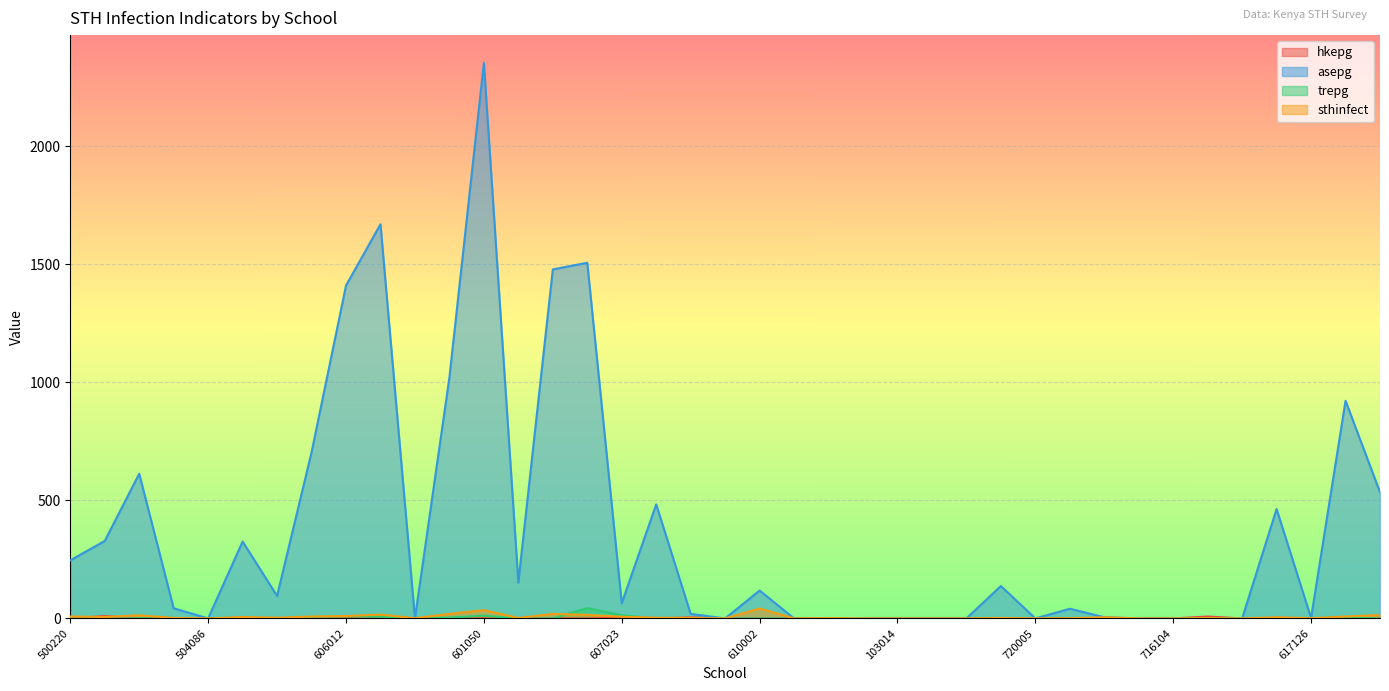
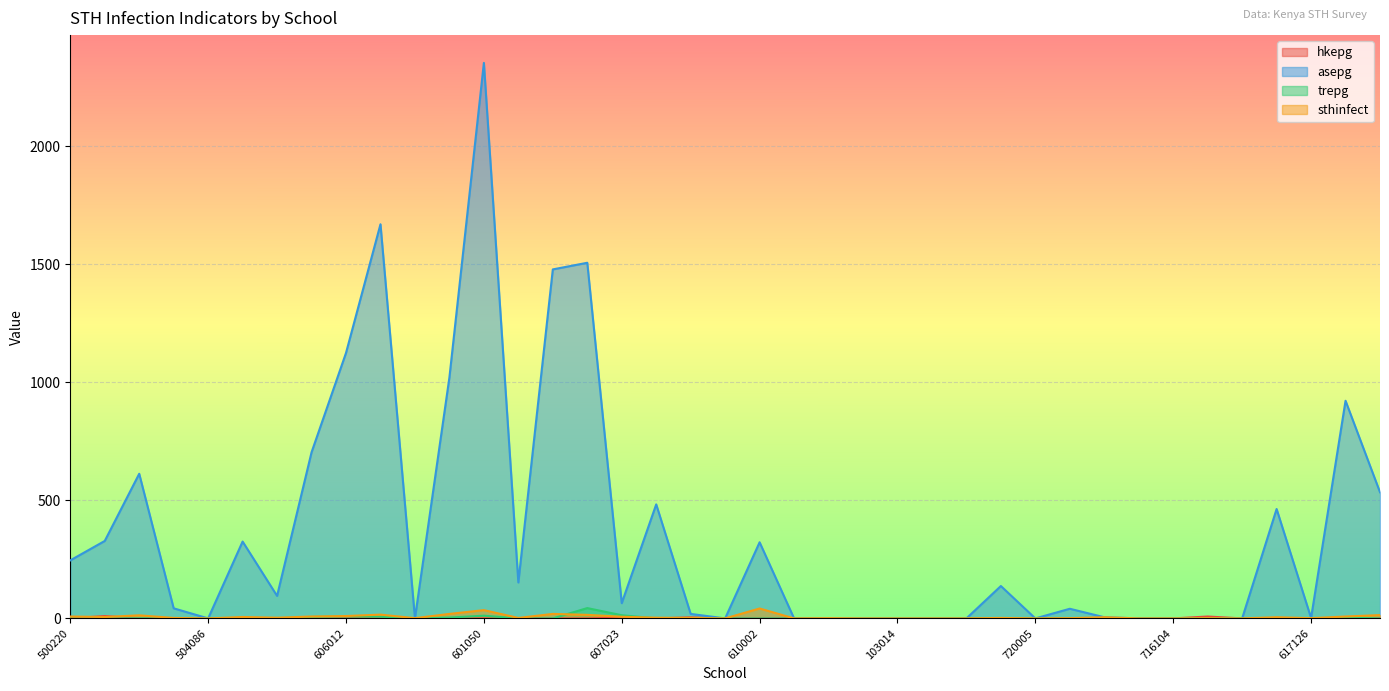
  {
    "hkepg": {
      "601050": 0
    },
    "asepg": {
      "500220": 250,
-     "606012": 1410,
+     "606012": 1120,
      "601050": 2350,
      "607023": 60,
-     "610002": 120
+     "610002": 320
    },
    "trepg": {
      "601050": 10
    },
    "sthinfect": {
      "601050": 40,
      "610002": 40
    }
  }
